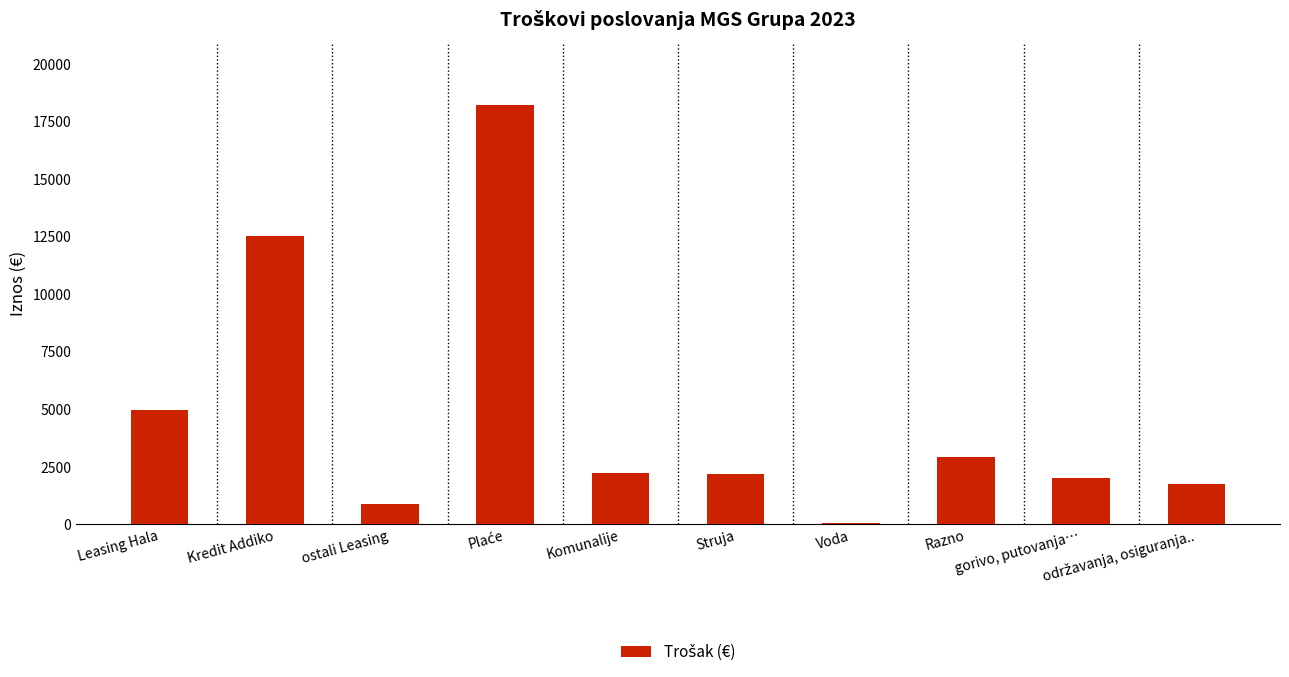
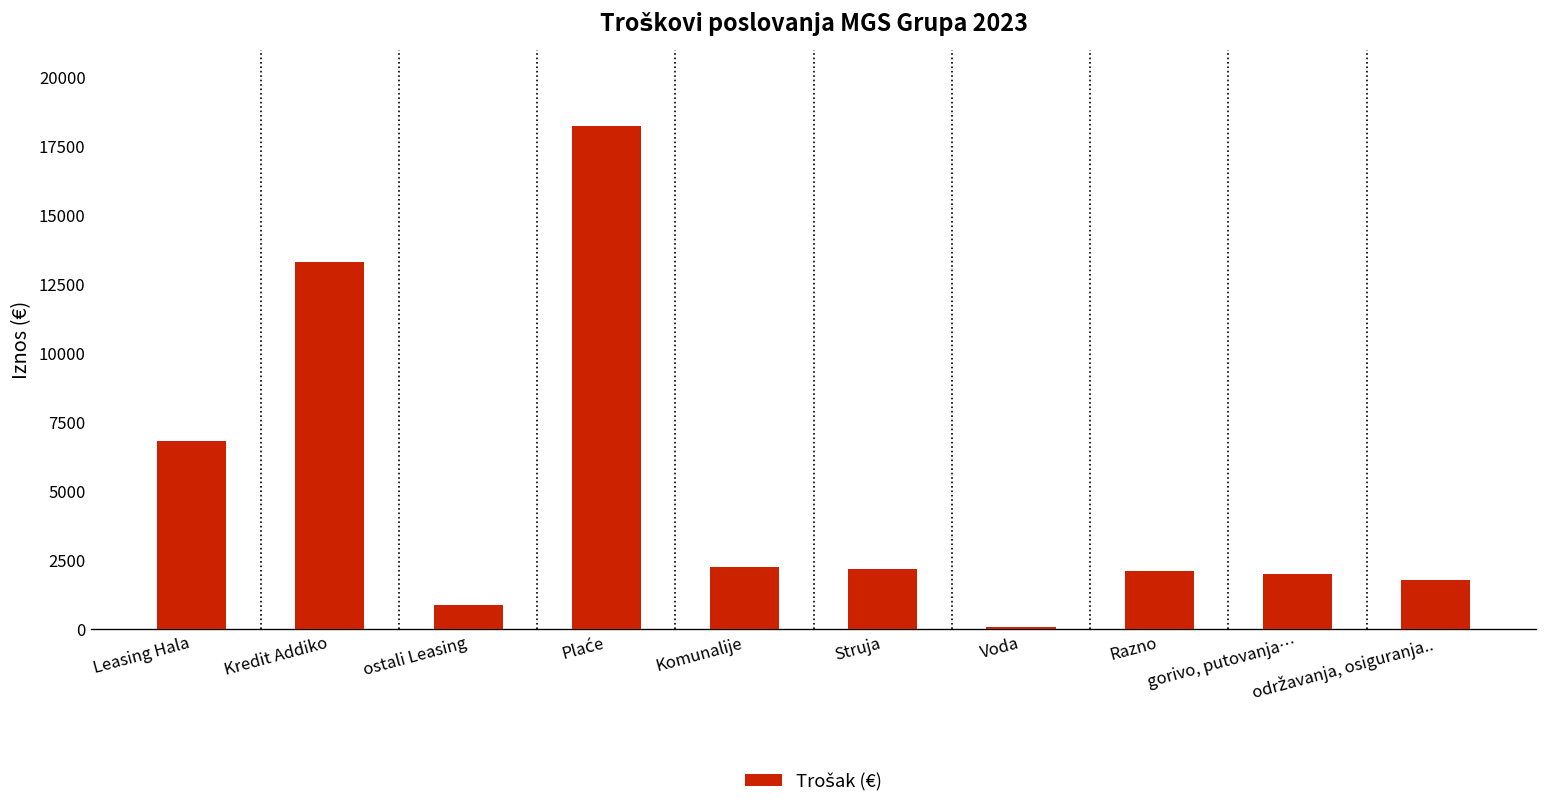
  {
-   "Leasing Hala": 4900,
-   "Kredit Addiko": 12500,
+   "Leasing Hala": 6800,
+   "Kredit Addiko": 13300,
    "ostali Leasing": 900,
    "Plaće": 18200,
    "Komunalije": 2200,
    "Struja": 2200,
-   "Razno": 2900,
+   "Razno": 2100,
    "gorivo, putovanja…": 2000,
    "održavanja, osiguranja..": 1800
  }
